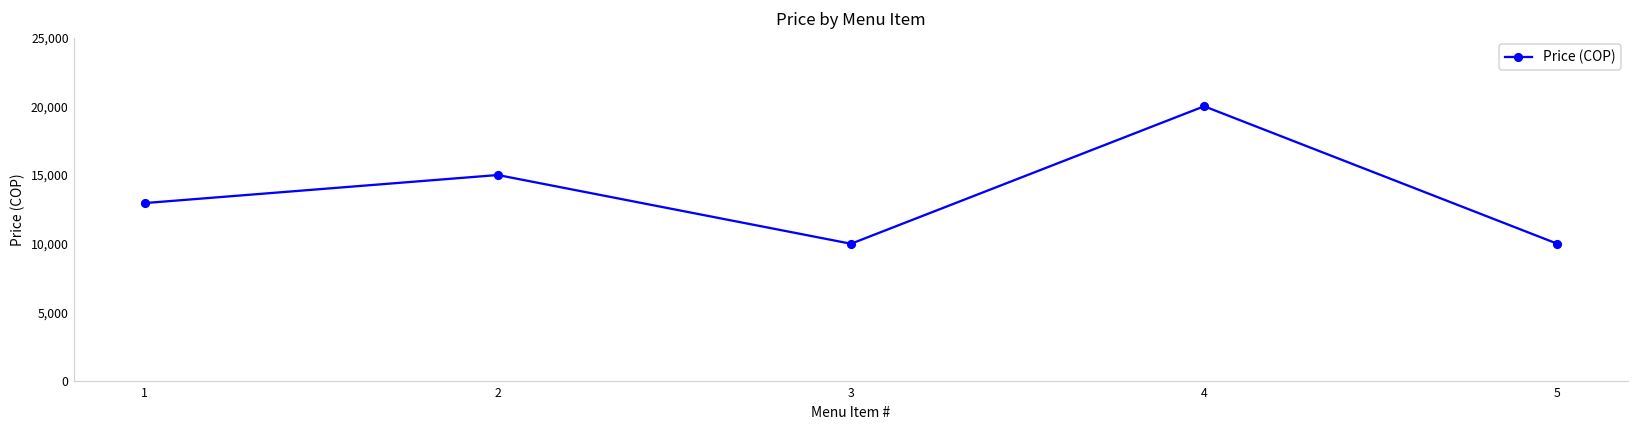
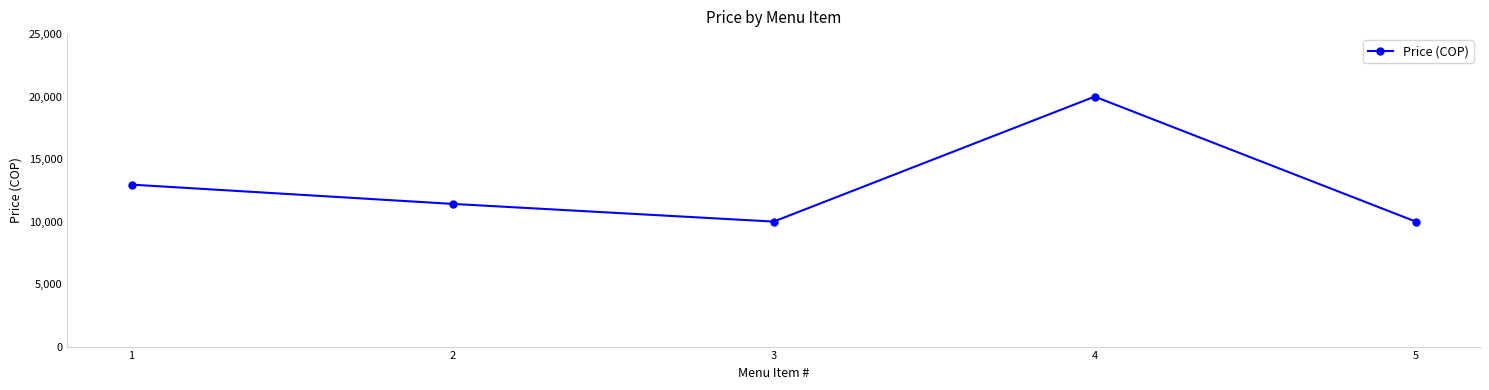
  {
    "1": "13,000",
-   "2": "15,000",
+   "2": "11,400",
    "3": "10,000",
    "4": "20,000",
    "5": "10,000"
  }
